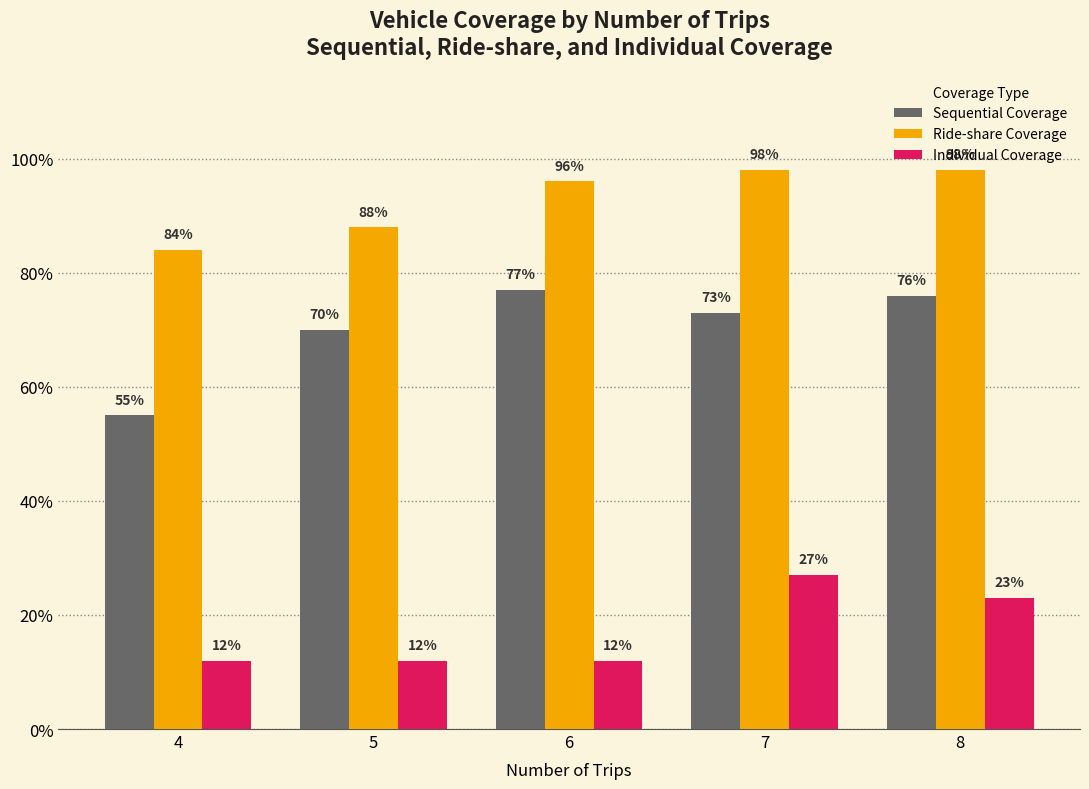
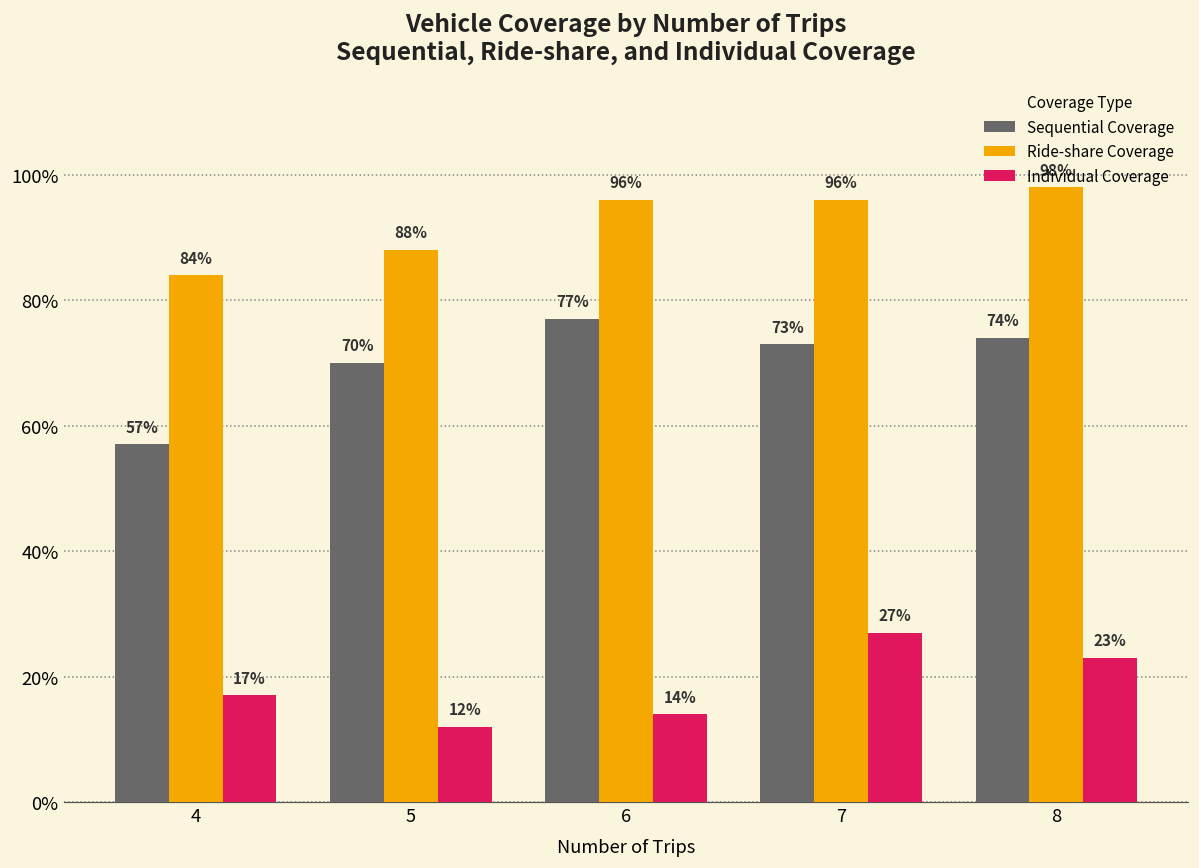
  {
    "Sequential Coverage": {
-     "4": "55%",
+     "4": "57%",
      "5": "70%",
      "6": "77%",
      "7": "73%",
-     "8": "76%"
+     "8": "74%"
    },
    "Ride-share Coverage": {
      "4": "84%",
      "5": "88%",
      "6": "96%",
-     "7": "98%",
+     "7": "96%",
      "8": "98%"
    },
    "Individual Coverage": {
-     "4": "12%",
+     "4": "17%",
      "5": "12%",
-     "6": "12%",
+     "6": "14%",
      "7": "27%",
      "8": "23%"
    }
  }
